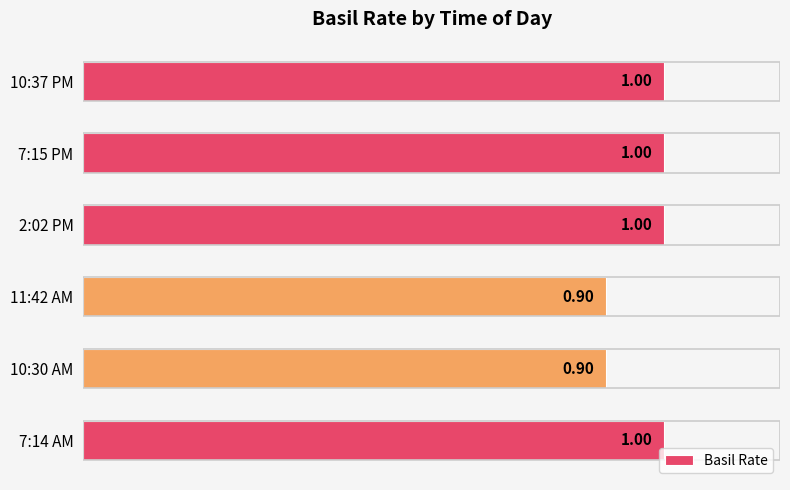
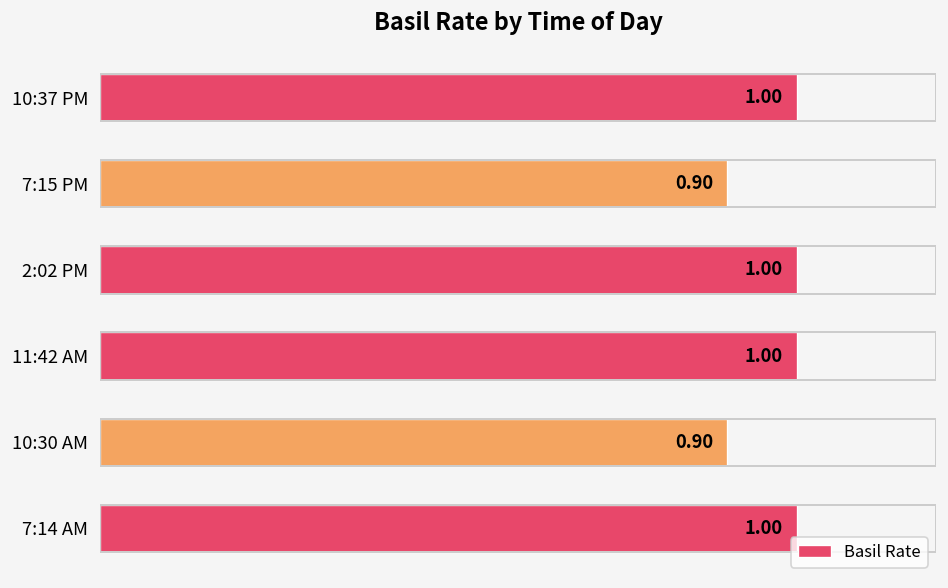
  {
    "10:37 PM": 1.00,
-   "7:15 PM": 1.00,
+   "7:15 PM": 0.90,
    "2:02 PM": 1.00,
-   "11:42 AM": 0.90,
+   "11:42 AM": 1.00,
    "10:30 AM": 0.90,
    "7:14 AM": 1.00
  }
